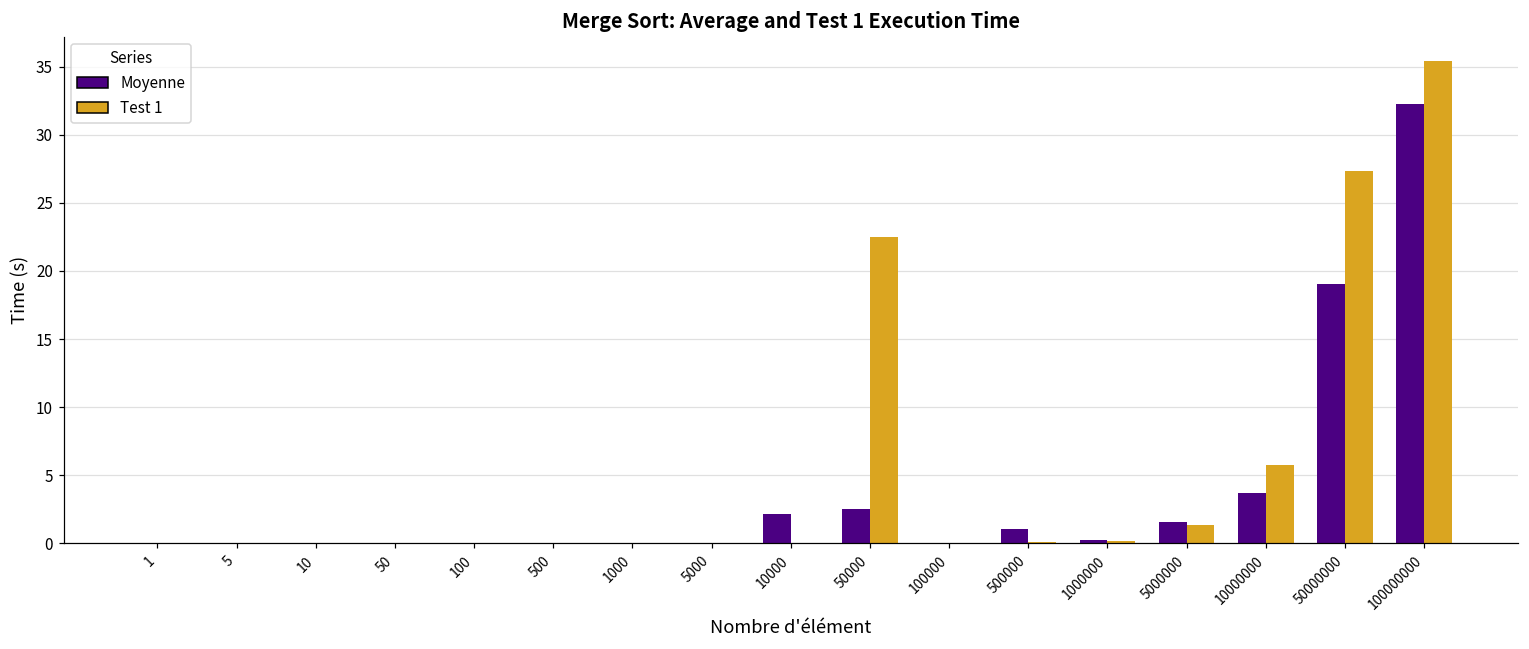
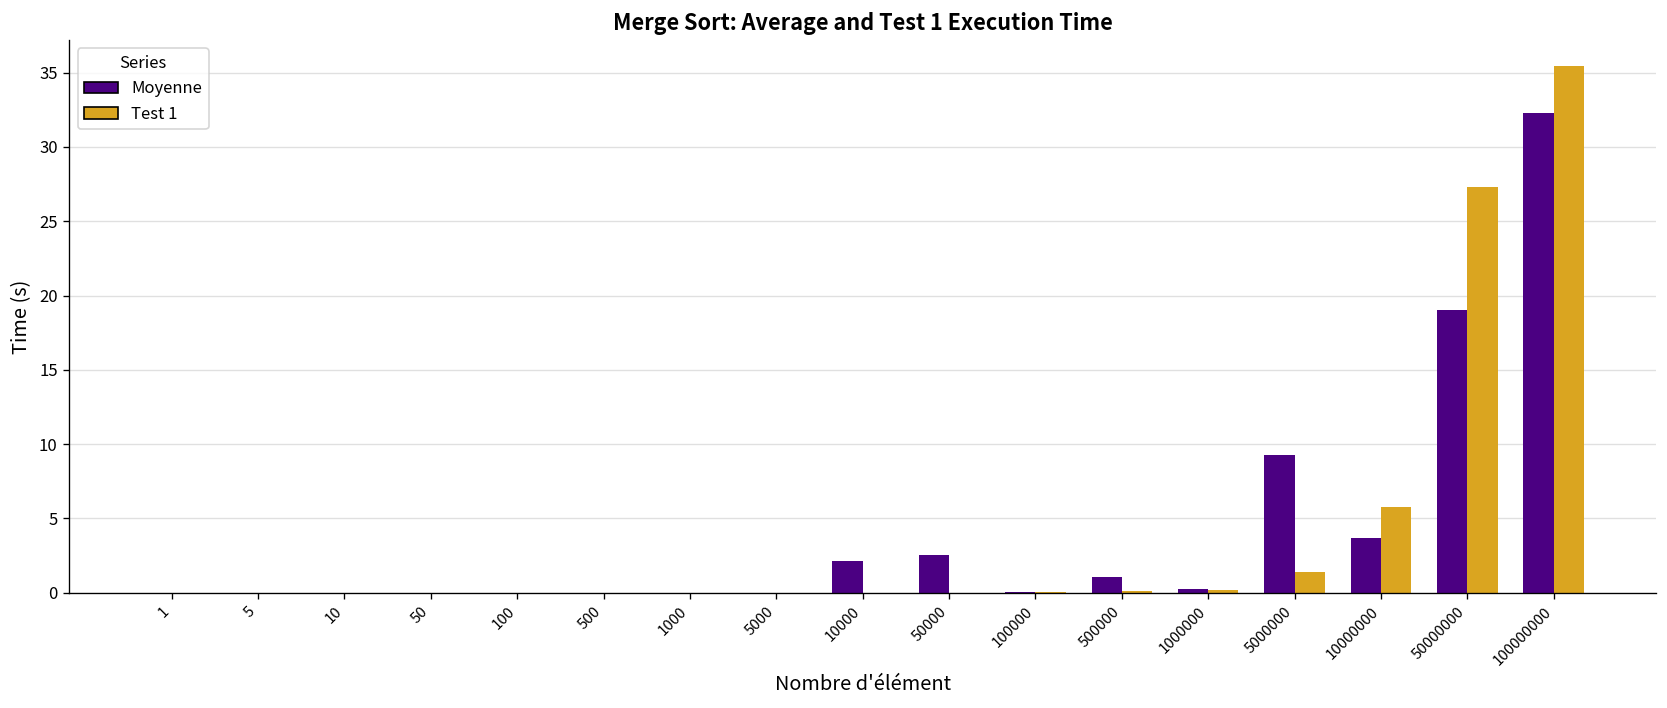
  {
    "Moyenne": {
      "10000": 2.2,
      "50000": 2.5,
      "500000": 1.1,
      "1000000": 0.3,
-     "5000000": 1.6,
+     "5000000": 9.3,
      "10000000": 3.7,
      "50000000": 19.1,
      "100000000": 32.3
    },
    "Test 1": {
-     "50000": 22.5,
+     "50000": 0.0,
      "1000000": 0.2,
      "5000000": 1.4,
      "10000000": 5.8,
      "50000000": 27.3,
      "100000000": 35.4
    }
  }
